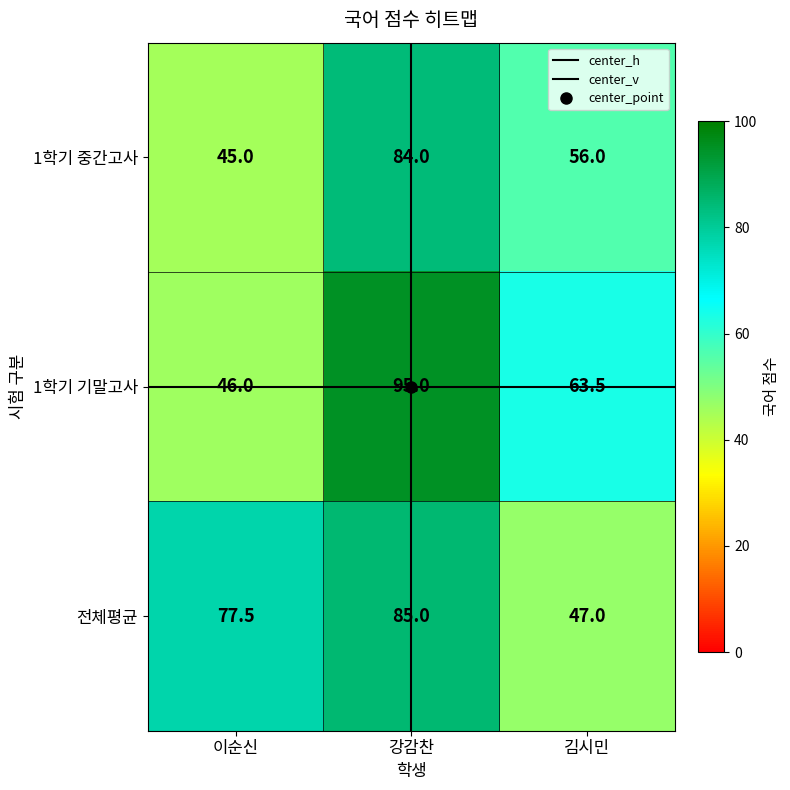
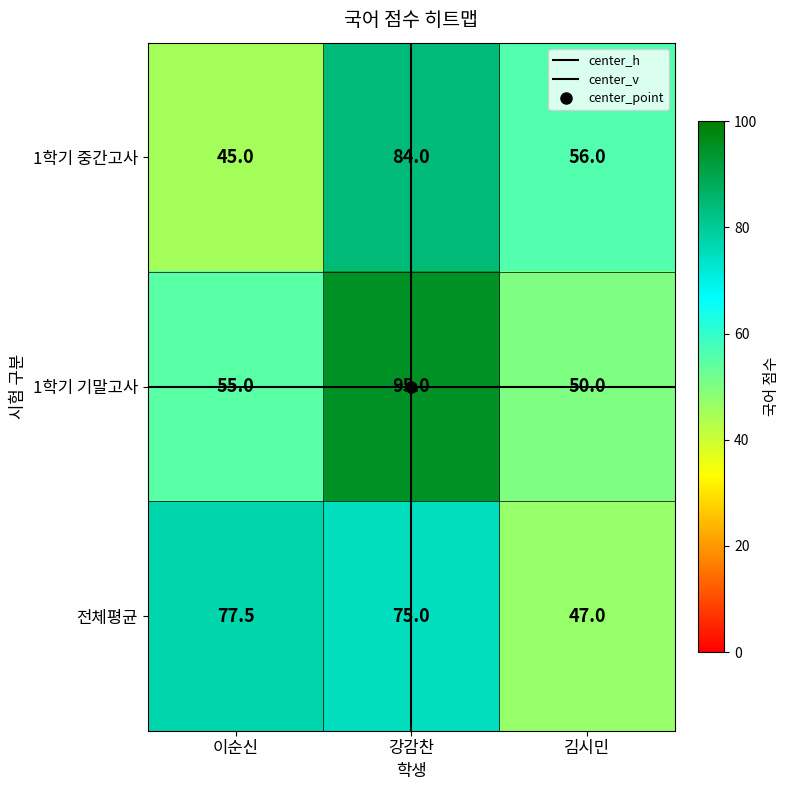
  {
    "1학기 중간고사": {
      "이순신": 45.0,
      "강감찬": 84.0,
      "김시민": 56.0
    },
    "1학기 기말고사": {
-     "이순신": 46.0,
-     "김시민": 63.5
+     "이순신": 55.0,
+     "김시민": 50.0
    },
    "전체평균": {
      "이순신": 77.5,
-     "강감찬": 85.0,
+     "강감찬": 75.0,
      "김시민": 47.0
    }
  }
